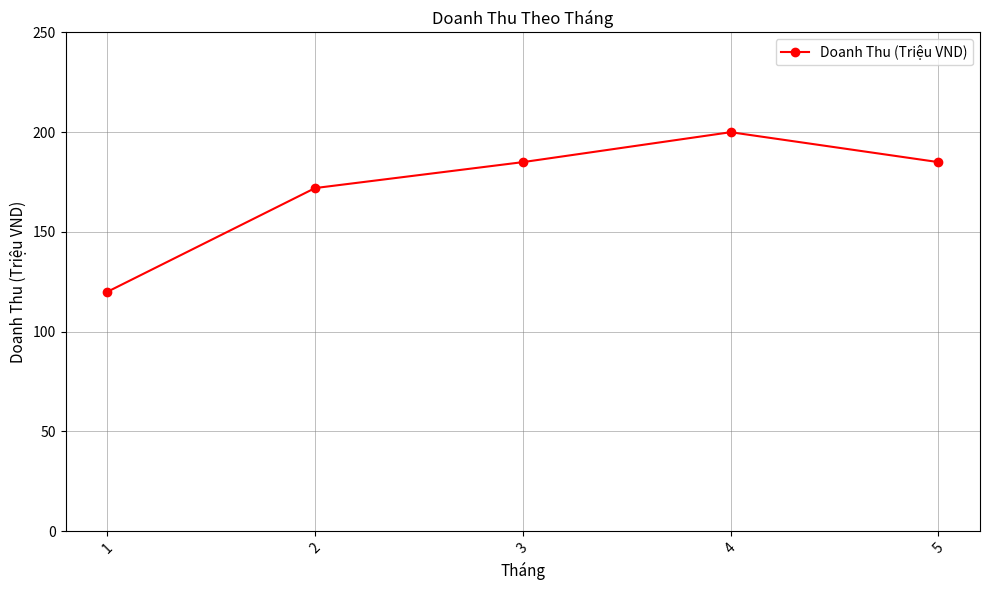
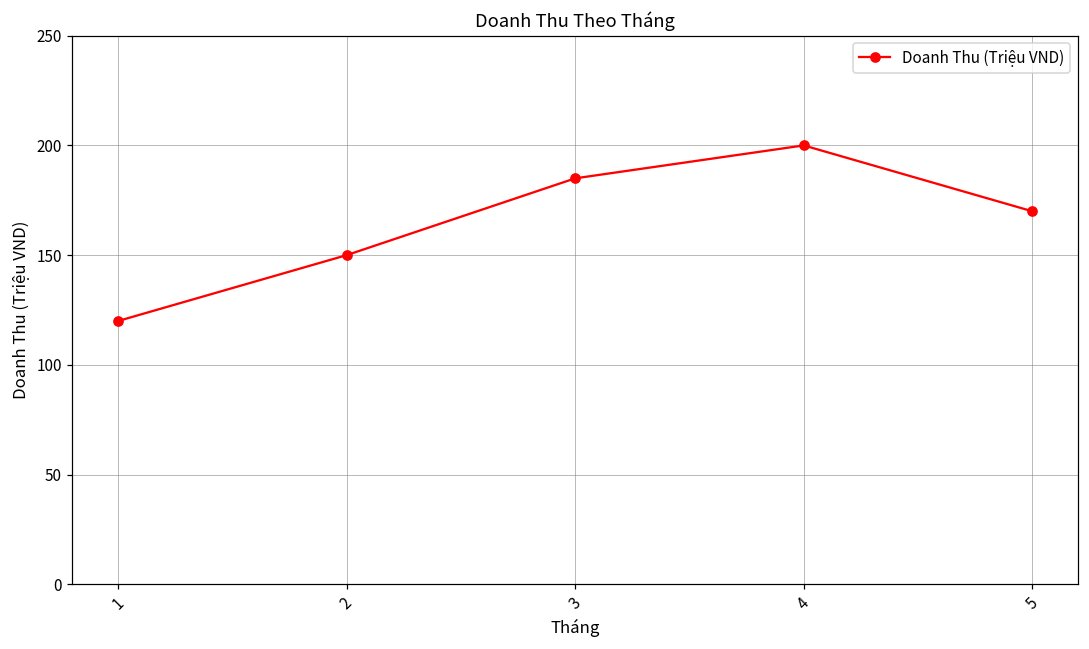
  {
    "1": 120,
-   "2": 172,
+   "2": 150,
    "3": 185,
    "4": 200,
-   "5": 185
+   "5": 170
  }
